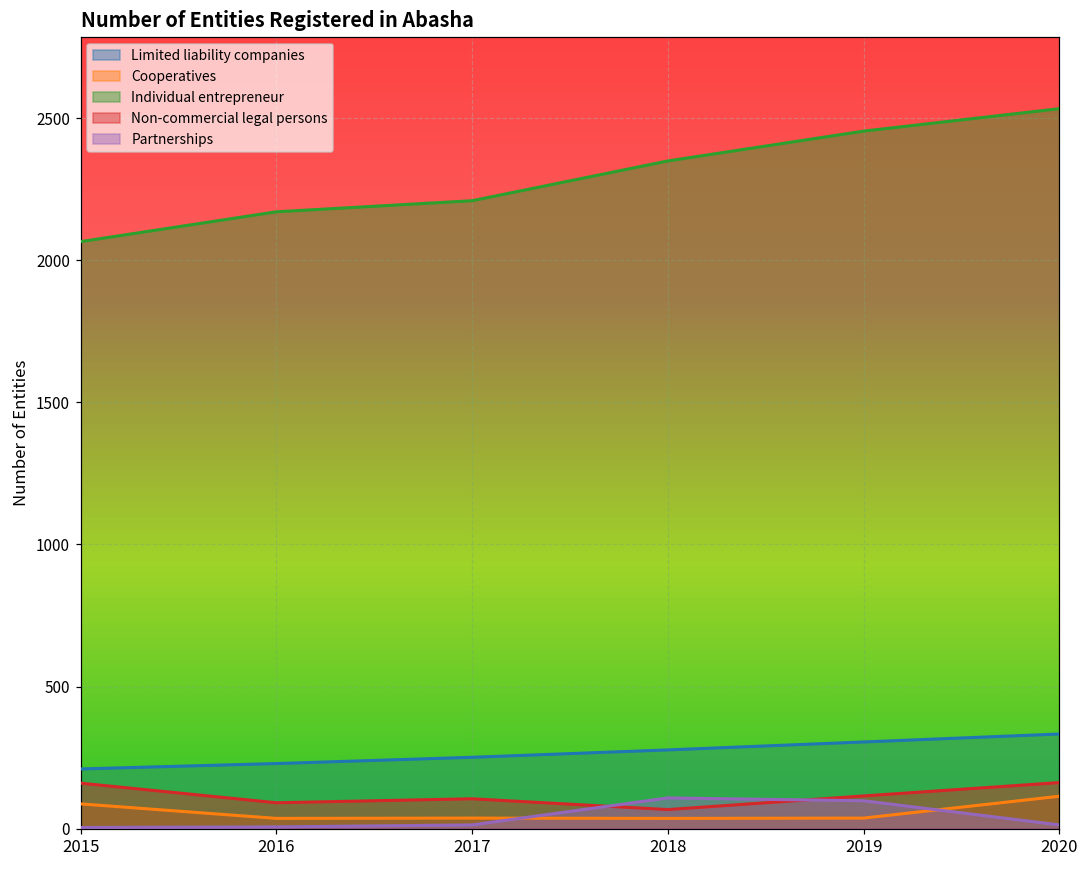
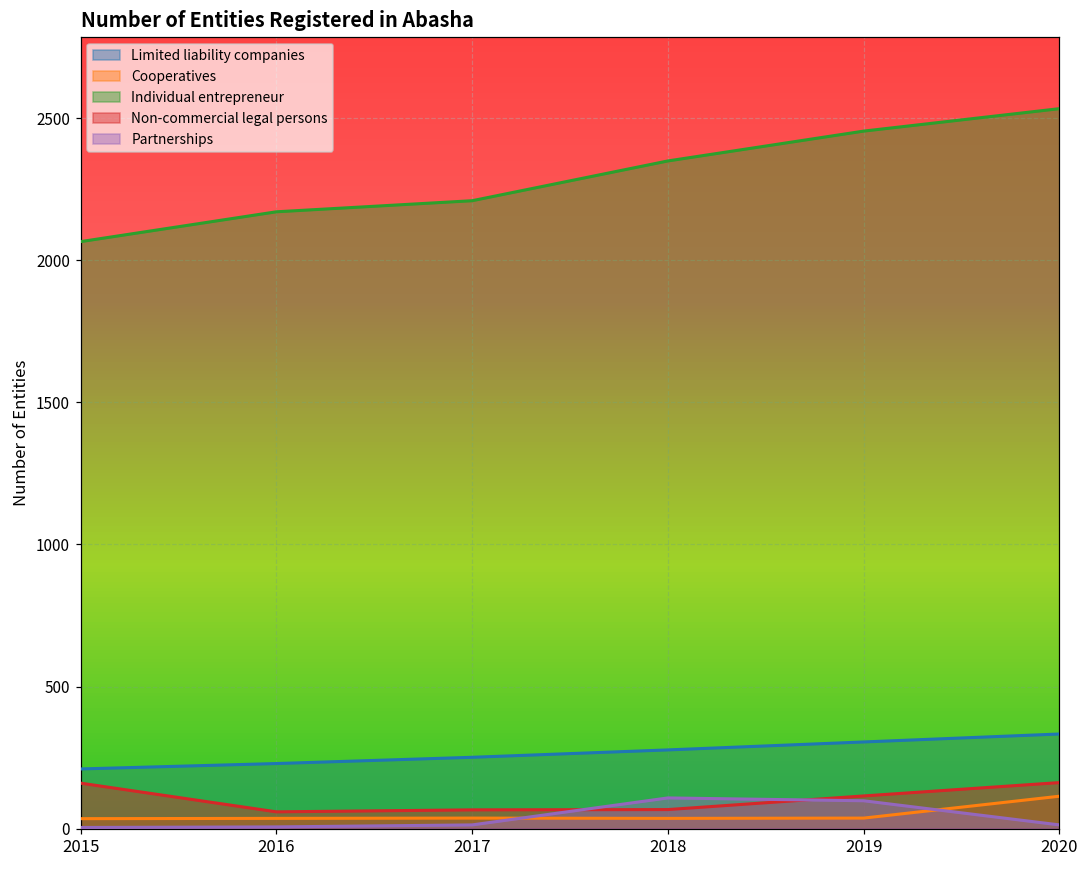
  {
    "Limited liability companies": {
      "2015": 210,
      "2016": 230,
      "2017": 250,
      "2018": 280,
      "2019": 310,
      "2020": 330
    },
    "Cooperatives": {
-     "2015": 90,
+     "2015": 40,
      "2016": 40,
      "2017": 40,
      "2018": 40,
      "2019": 40,
      "2020": 110
    },
    "Individual entrepreneur": {
      "2015": 2070,
      "2016": 2170,
      "2017": 2210,
      "2018": 2350,
      "2019": 2460,
      "2020": 2530
    },
    "Non-commercial legal persons": {
      "2015": 160,
-     "2016": 90,
-     "2017": 110,
+     "2016": 60,
+     "2017": 70,
      "2018": 70,
      "2019": 120,
      "2020": 160
    },
    "Partnerships": {
      "2015": 0,
      "2016": 10,
      "2017": 10,
      "2018": 110,
      "2019": 100,
      "2020": 10
    }
  }
